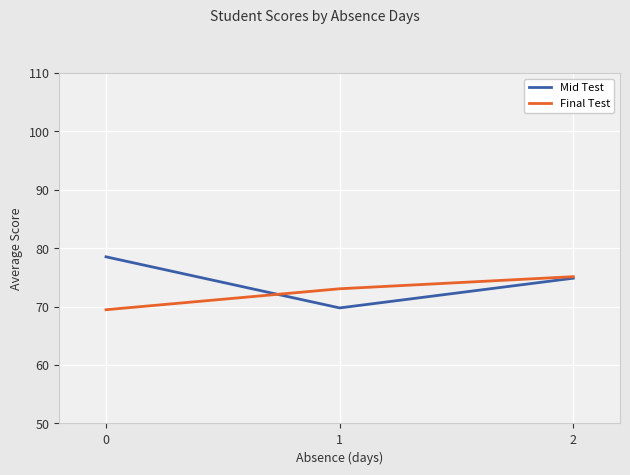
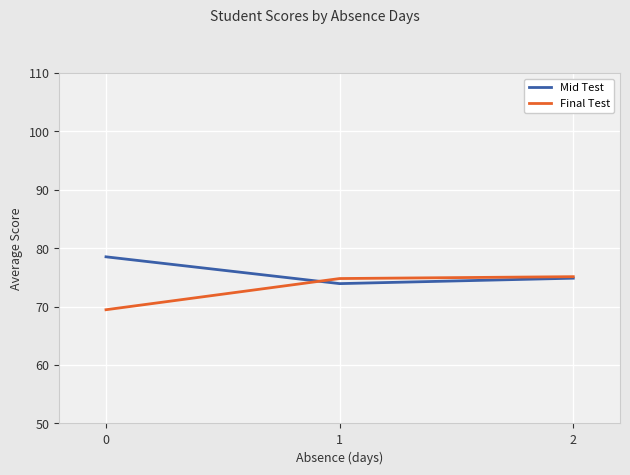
  {
    "Mid Test": {
      "0": 79,
-     "1": 70
+     "1": 74
    },
    "Final Test": {
      "0": 69,
-     "1": 73
+     "1": 75
    }
  }
